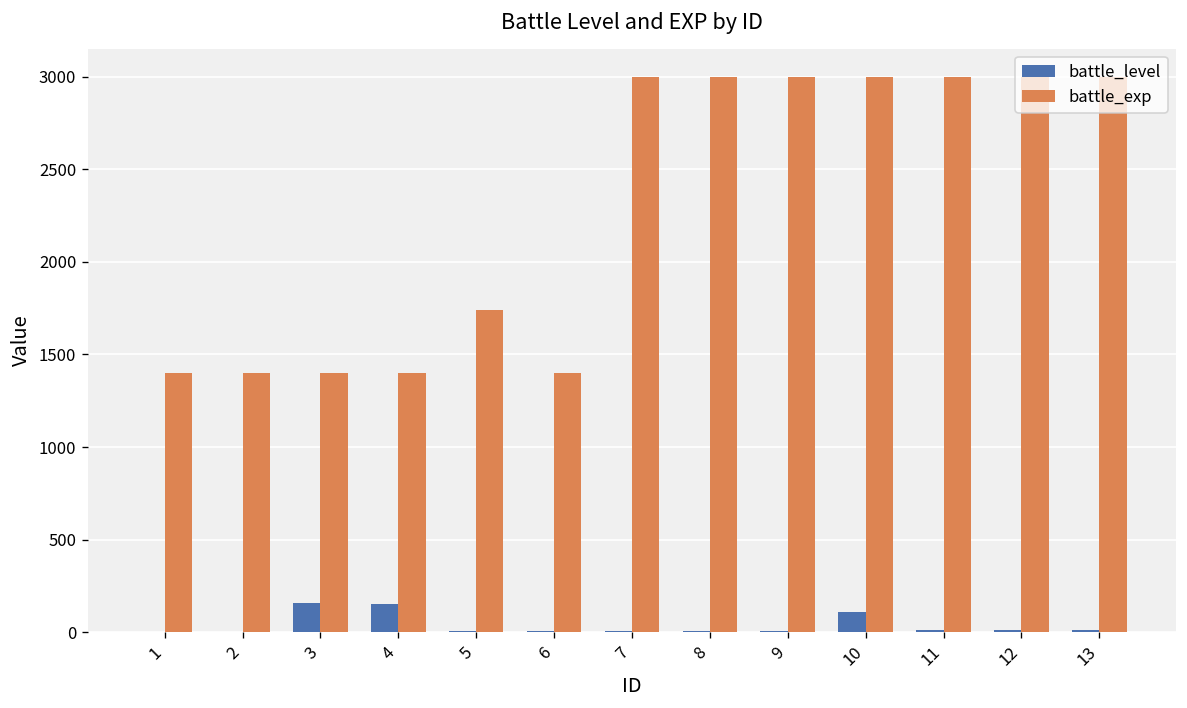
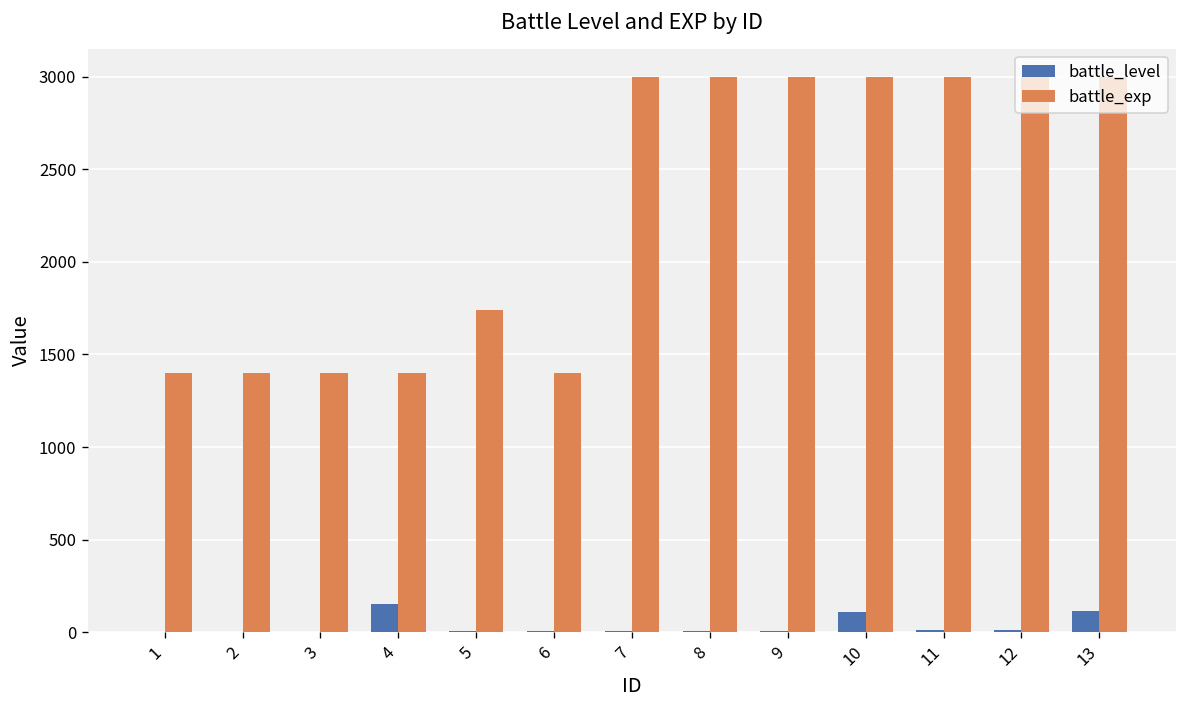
  {
    "battle_level": {
      "1": 0,
-     "3": 160,
+     "3": 0,
      "4": 150,
      "10": 110,
-     "13": 10
+     "13": 120
    },
    "battle_exp": {
      "1": 1400,
      "2": 1400,
      "3": 1400,
      "4": 1400,
      "5": 1740,
      "6": 1400,
      "7": 3000,
      "8": 3000,
      "9": 3000,
      "10": 3000,
      "11": 3000
    }
  }
